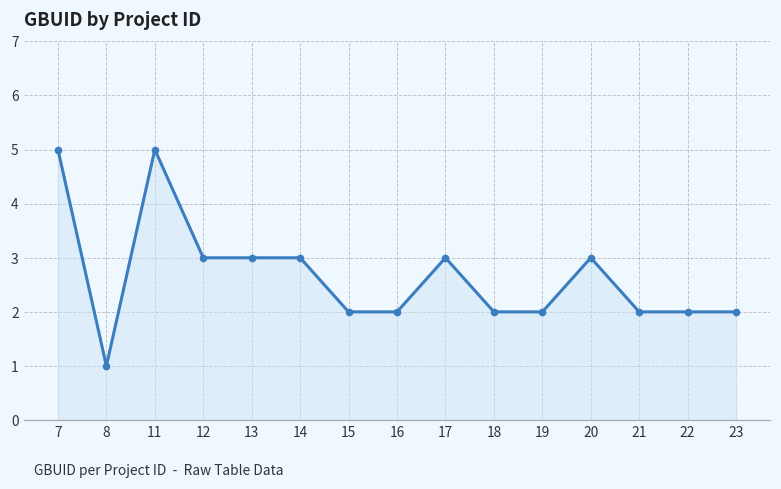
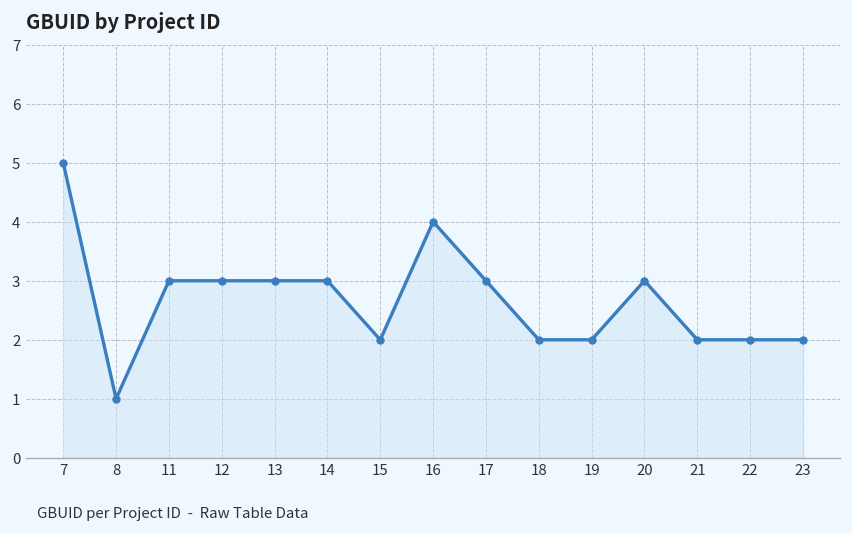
  {
    "7": 5,
    "8": 1,
-   "11": 5,
+   "11": 3,
    "12": 3,
    "13": 3,
    "14": 3,
    "15": 2,
-   "16": 2,
+   "16": 4,
    "17": 3,
    "18": 2,
    "19": 2,
    "20": 3,
    "21": 2,
    "22": 2,
    "23": 2
  }
